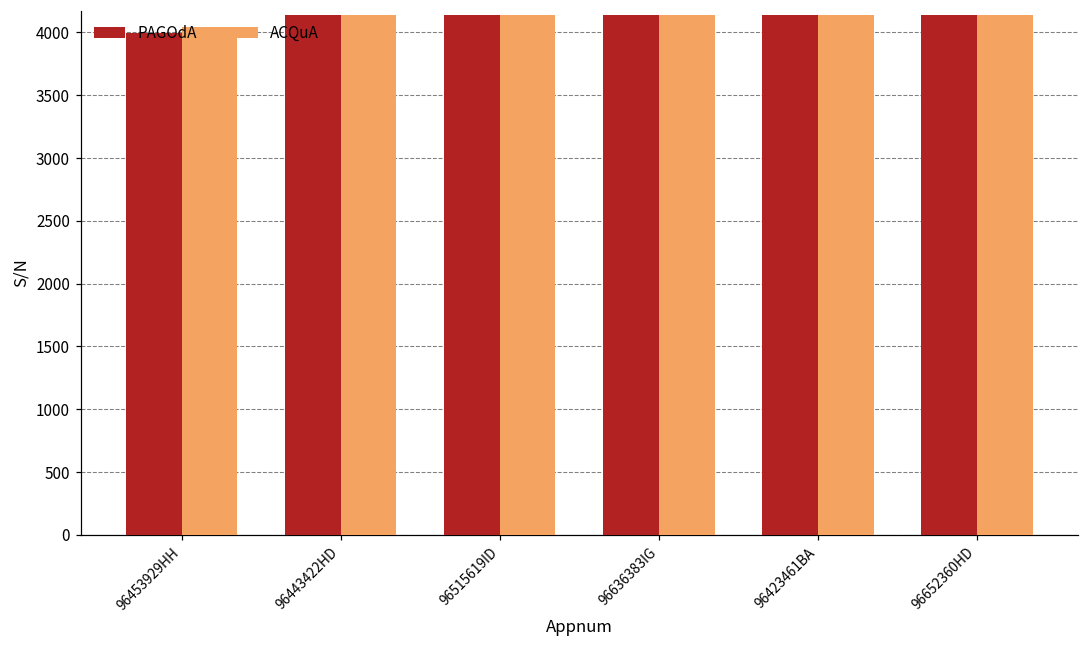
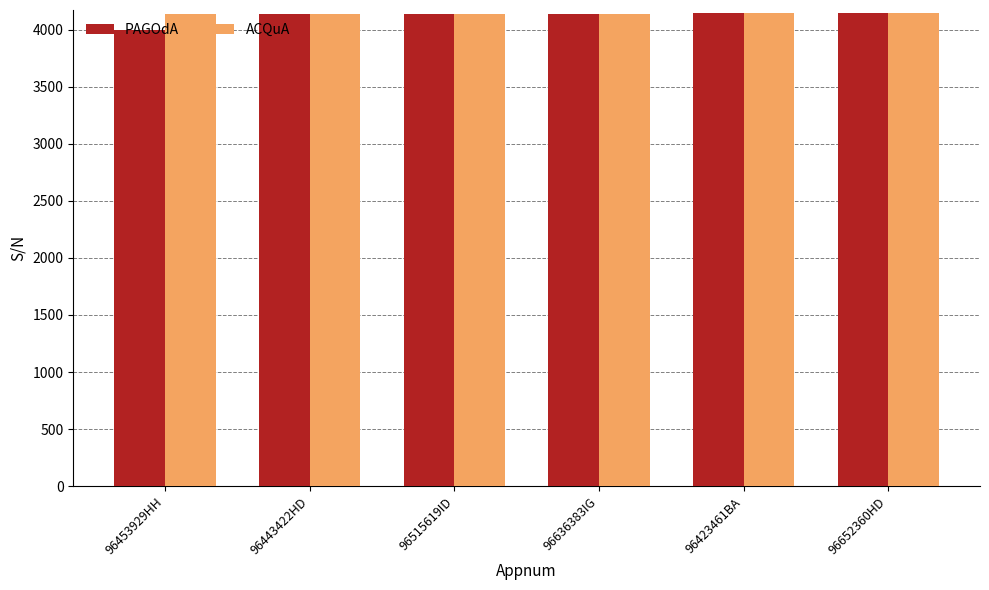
  {
    "PAGOdA": {
      "96453929HH": 4000,
      "96443422HD": 4140,
      "96515619ID": 4140,
      "96636383IG": 4140,
      "96423461BA": 4140,
      "96652360HD": 4140
    },
    "ACQuA": {
-     "96453929HH": 4040,
+     "96453929HH": 4140,
      "96443422HD": 4140,
      "96515619ID": 4140,
      "96636383IG": 4140,
      "96423461BA": 4140,
      "96652360HD": 4140
    }
  }
